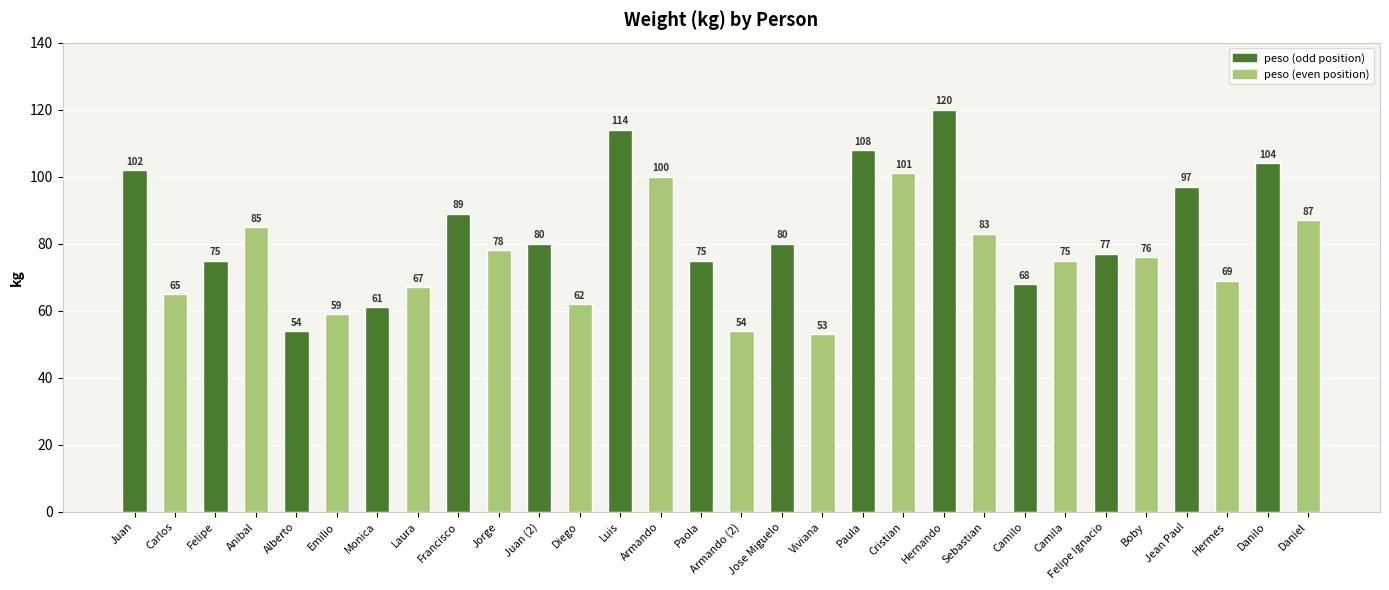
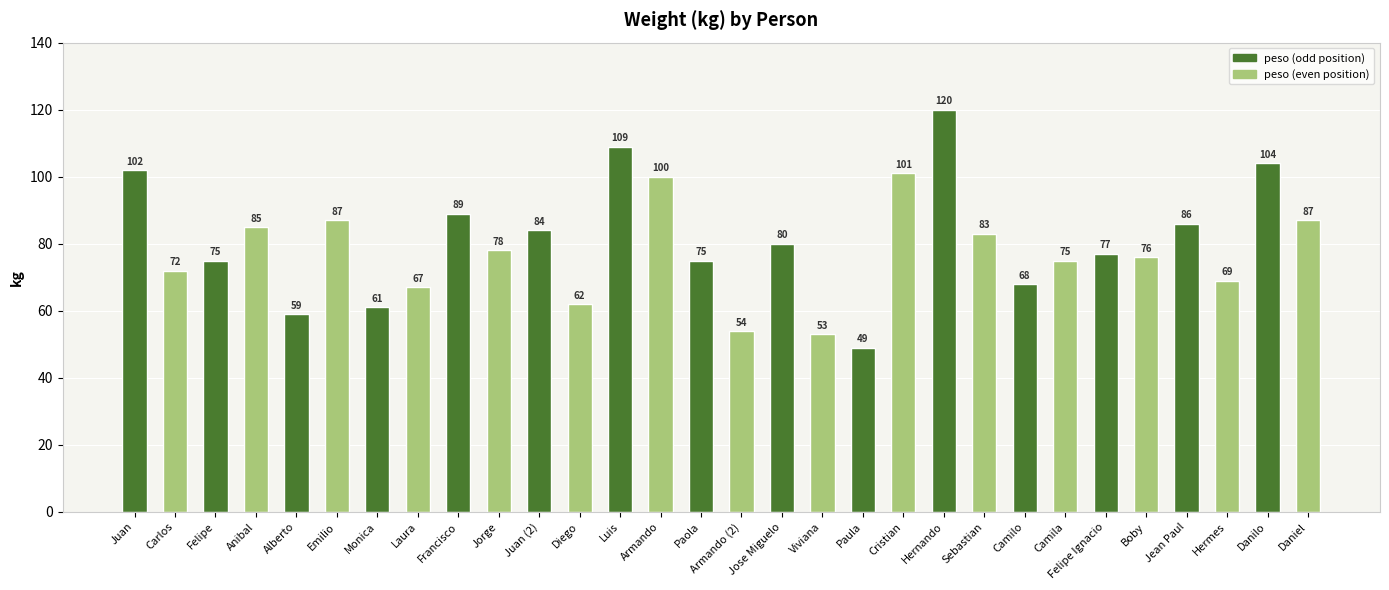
  {
    "Juan": 102,
-   "Carlos": 65,
+   "Carlos": 72,
    "Felipe": 75,
    "Anibal": 85,
-   "Alberto": 54,
-   "Emilio": 59,
+   "Alberto": 59,
+   "Emilio": 87,
    "Monica": 61,
    "Laura": 67,
    "Francisco": 89,
    "Jorge": 78,
-   "Juan (2)": 80,
+   "Juan (2)": 84,
    "Diego": 62,
-   "Luis": 114,
+   "Luis": 109,
    "Armando": 100,
    "Paola": 75,
    "Armando (2)": 54,
    "Jose Miguelo": 80,
    "Viviana": 53,
-   "Paula": 108,
+   "Paula": 49,
    "Cristian": 101,
    "Hernando": 120,
    "Sebastian": 83,
    "Camilo": 68,
    "Camila": 75,
    "Felipe Ignacio": 77,
    "Boby": 76,
-   "Jean Paul": 97,
+   "Jean Paul": 86,
    "Hermes": 69,
    "Danilo": 104,
    "Daniel": 87
  }
